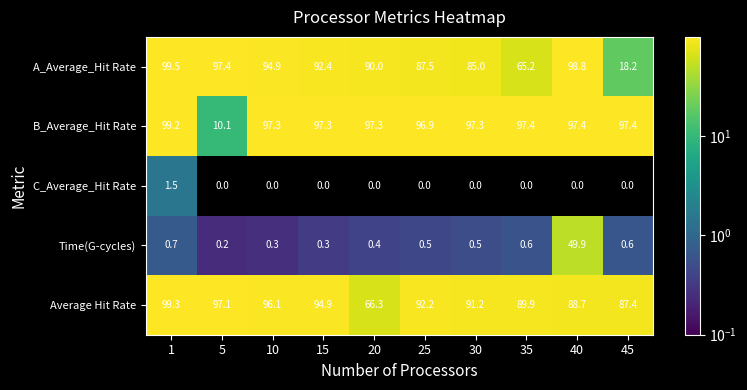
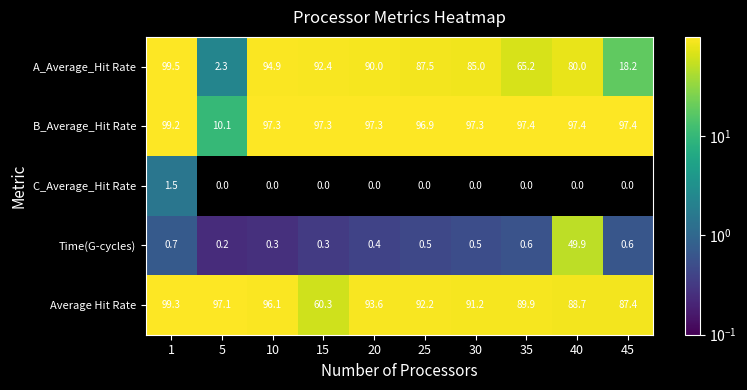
  {
    "A_Average_Hit Rate": {
      "1": 99.5,
-     "5": 97.4,
+     "5": 2.3,
      "10": 94.9,
      "15": 92.4,
      "20": 90.0,
      "25": 87.5,
      "30": 85.0,
      "35": 65.2,
-     "40": 98.8,
+     "40": 80.0,
      "45": 18.2
    },
    "B_Average_Hit Rate": {
      "1": 99.2,
      "5": 10.1,
      "10": 97.3,
      "15": 97.3,
      "20": 97.3,
      "25": 96.9,
      "30": 97.3,
      "35": 97.4,
      "40": 97.4,
      "45": 97.4
    },
    "C_Average_Hit Rate": {
      "1": 1.5,
      "5": 0.0,
      "10": 0.0,
      "15": 0.0,
      "20": 0.0,
      "25": 0.0,
      "30": 0.0,
      "35": 0.0,
      "40": 0.0,
      "45": 0.0
    },
    "Time(G-cycles)": {
      "1": 0.7,
      "5": 0.2,
      "10": 0.3,
      "15": 0.3,
      "20": 0.4,
      "25": 0.5,
      "30": 0.5,
      "35": 0.6,
      "40": 49.9,
      "45": 0.6
    },
    "Average Hit Rate": {
      "1": 99.3,
      "5": 97.1,
      "10": 96.1,
-     "15": 94.9,
-     "20": 66.3,
+     "15": 60.3,
+     "20": 93.6,
      "25": 92.2,
      "30": 91.2,
      "35": 89.9,
      "40": 88.7,
      "45": 87.4
    }
  }
